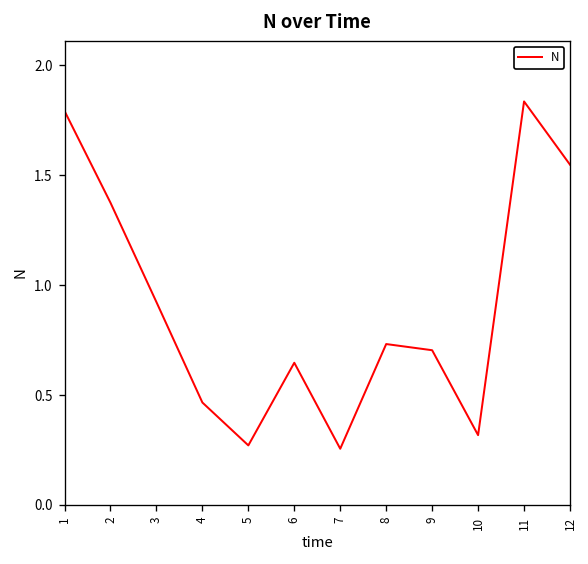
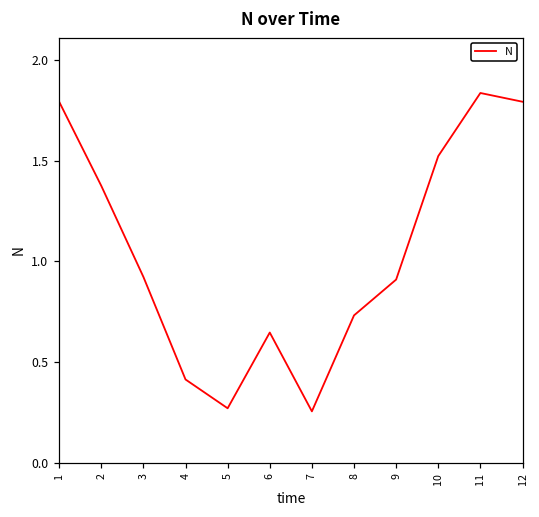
  {
    "1": 1.79,
    "2": 1.38,
    "3": 0.92,
-   "4": 0.47,
+   "4": 0.41,
    "5": 0.27,
    "6": 0.65,
    "7": 0.26,
    "8": 0.73,
-   "9": 0.70,
-   "10": 0.32,
+   "9": 0.91,
+   "10": 1.52,
    "11": 1.84,
-   "12": 1.55
+   "12": 1.79
  }
